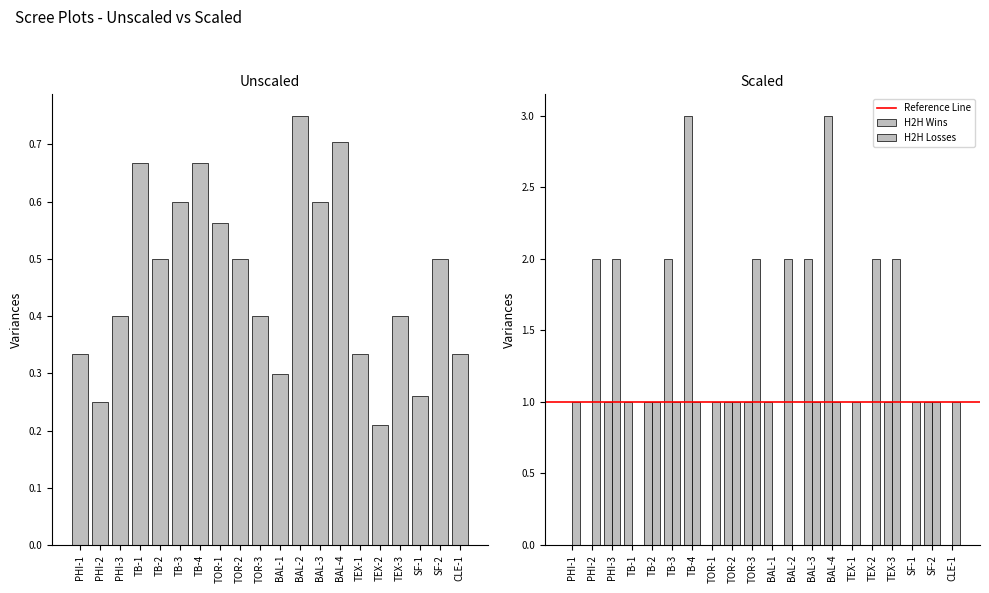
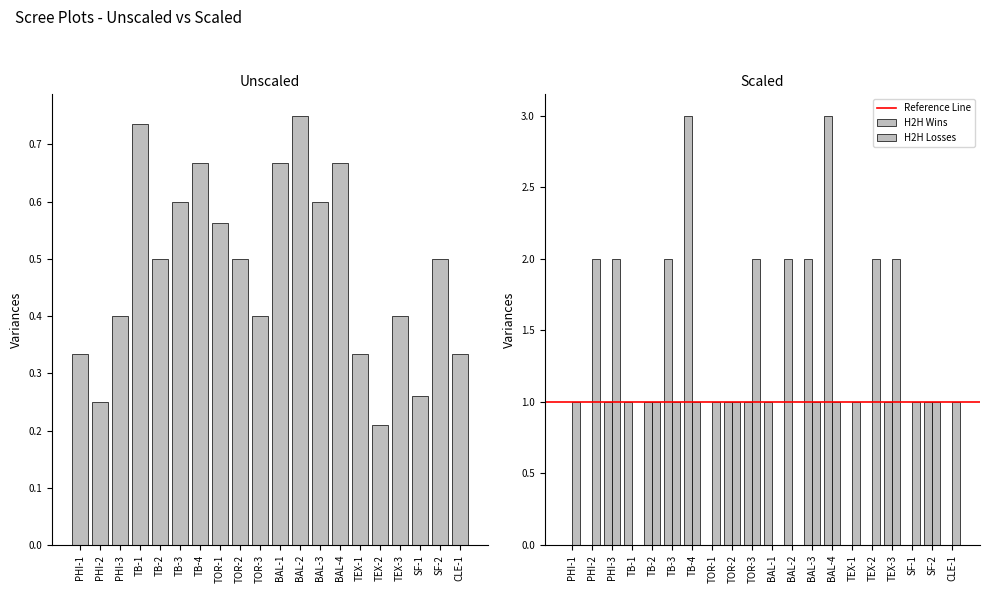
  {
    "Unscaled": {
      "PHI-1": 0.33,
      "PHI-2": 0.25,
      "PHI-3": 0.40,
-     "TB-1": 0.67,
+     "TB-1": 0.74,
      "TB-2": 0.50,
      "TB-3": 0.60,
      "TB-4": 0.67,
      "TOR-1": 0.56,
      "TOR-2": 0.50,
      "TOR-3": 0.40,
-     "BAL-1": 0.30,
+     "BAL-1": 0.67,
      "BAL-2": 0.75,
      "BAL-3": 0.60,
-     "BAL-4": 0.70,
+     "BAL-4": 0.67,
      "TEX-1": 0.33,
      "TEX-2": 0.21,
      "TEX-3": 0.40,
      "SF-1": 0.26,
      "SF-2": 0.50,
      "CLE-1": 0.33
    }
  }
